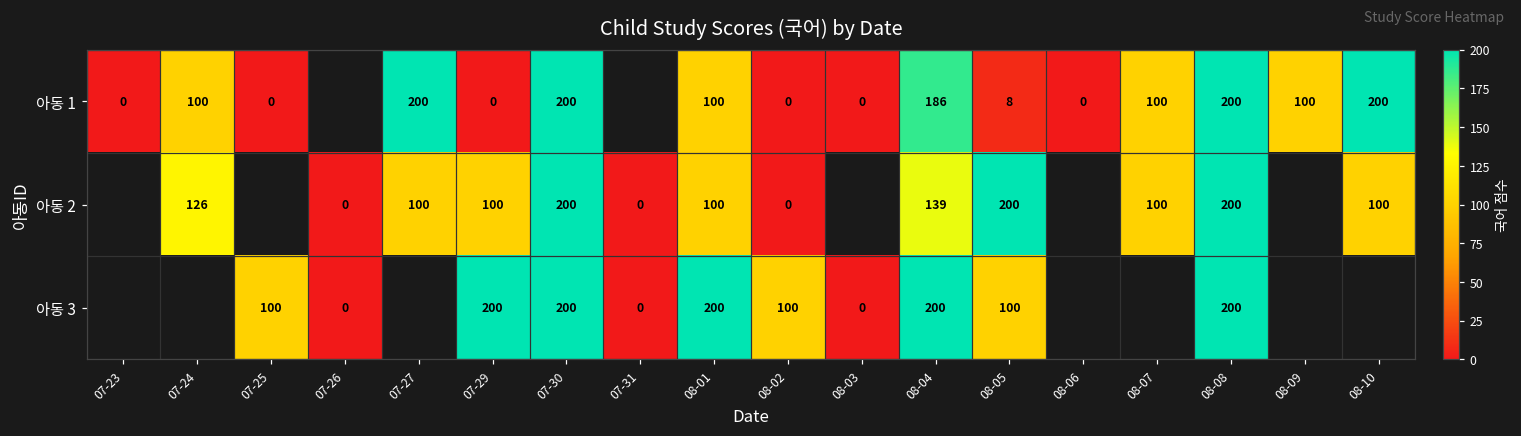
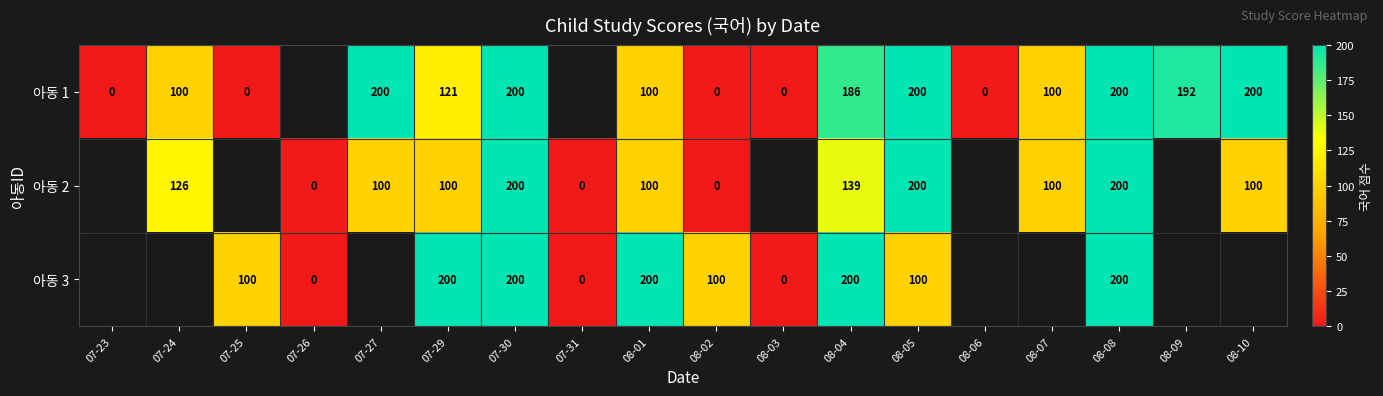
  {
    "아동 1": {
      "07-23": 0,
      "07-24": 100,
      "07-25": 0,
      "07-27": 200,
-     "07-29": 0,
+     "07-29": 121,
      "07-30": 200,
      "08-01": 100,
      "08-02": 0,
      "08-03": 0,
      "08-04": 186,
-     "08-05": 8,
+     "08-05": 200,
      "08-06": 0,
      "08-07": 100,
      "08-08": 200,
-     "08-09": 100,
+     "08-09": 192,
      "08-10": 200
    },
    "아동 2": {
      "07-24": 126,
      "07-26": 0,
      "07-27": 100,
      "07-29": 100,
      "07-30": 200,
      "07-31": 0,
      "08-01": 100,
      "08-02": 0,
      "08-04": 139,
      "08-05": 200,
      "08-07": 100,
      "08-08": 200,
      "08-10": 100
    },
    "아동 3": {
      "07-25": 100,
      "07-26": 0,
      "07-29": 200,
      "07-30": 200,
      "07-31": 0,
      "08-01": 200,
      "08-02": 100,
      "08-03": 0,
      "08-04": 200,
      "08-05": 100,
      "08-08": 200
    }
  }
